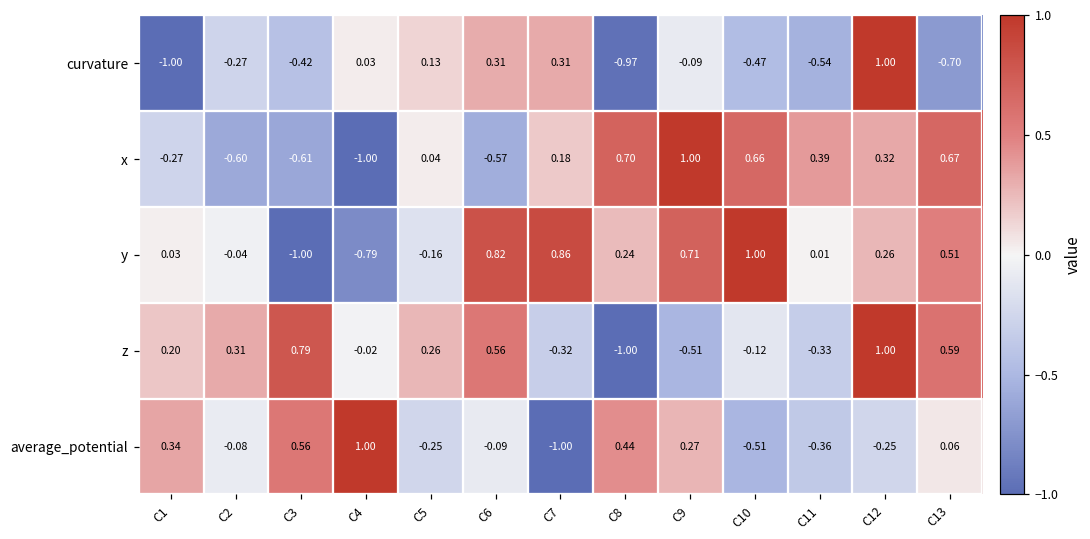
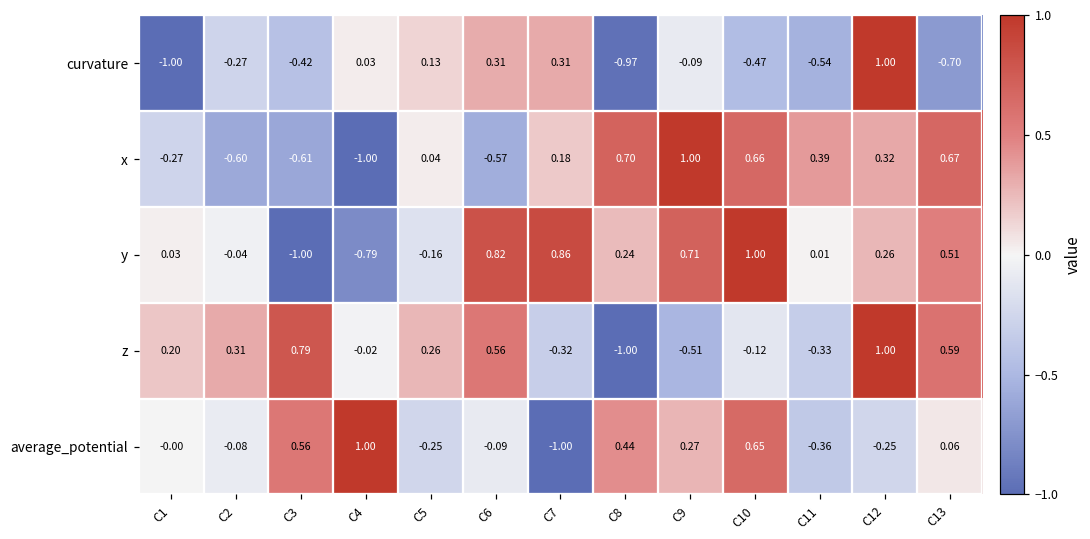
  {
    "curvature": {
      "C1": -1.00,
      "C2": -0.27,
      "C3": -0.42,
      "C4": 0.03,
      "C5": 0.13,
      "C6": 0.31,
      "C7": 0.31,
      "C8": -0.97,
      "C9": -0.09,
      "C10": -0.47,
      "C11": -0.54,
      "C12": 1.00,
      "C13": -0.70
    },
    "x": {
      "C1": -0.27,
      "C2": -0.60,
      "C3": -0.61,
      "C4": -1.00,
      "C5": 0.04,
      "C6": -0.57,
      "C7": 0.18,
      "C8": 0.70,
      "C9": 1.00,
      "C10": 0.66,
      "C11": 0.39,
      "C12": 0.32,
      "C13": 0.67
    },
    "y": {
      "C1": 0.03,
      "C2": -0.04,
      "C3": -1.00,
      "C4": -0.79,
      "C5": -0.16,
      "C6": 0.82,
      "C7": 0.86,
      "C8": 0.24,
      "C9": 0.71,
      "C10": 1.00,
      "C11": 0.01,
      "C12": 0.26,
      "C13": 0.51
    },
    "z": {
      "C1": 0.20,
      "C2": 0.31,
      "C3": 0.79,
      "C4": -0.02,
      "C5": 0.26,
      "C6": 0.56,
      "C7": -0.32,
      "C8": -1.00,
      "C9": -0.51,
      "C10": -0.12,
      "C11": -0.33,
      "C12": 1.00,
      "C13": 0.59
    },
    "average_potential": {
-     "C1": 0.34,
+     "C1": -0.00,
      "C2": -0.08,
      "C3": 0.56,
      "C4": 1.00,
      "C5": -0.25,
      "C6": -0.09,
      "C7": -1.00,
      "C8": 0.44,
      "C9": 0.27,
-     "C10": -0.51,
+     "C10": 0.65,
      "C11": -0.36,
      "C12": -0.25,
      "C13": 0.06
    }
  }
